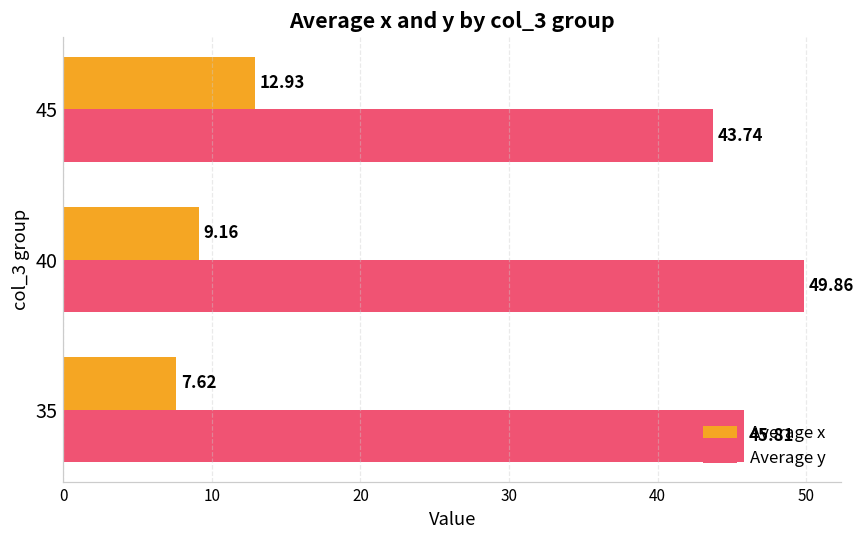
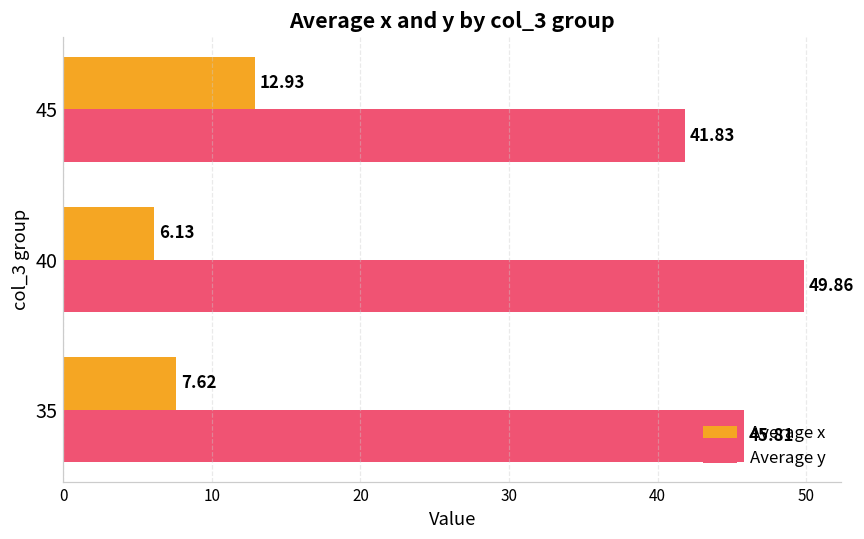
  {
    "Average x": {
      "45": 12.93,
-     "40": 9.16,
+     "40": 6.13,
      "35": 7.62
    },
    "Average y": {
-     "45": 43.74,
+     "45": 41.83,
      "40": 49.86,
      "35": 45.81
    }
  }
